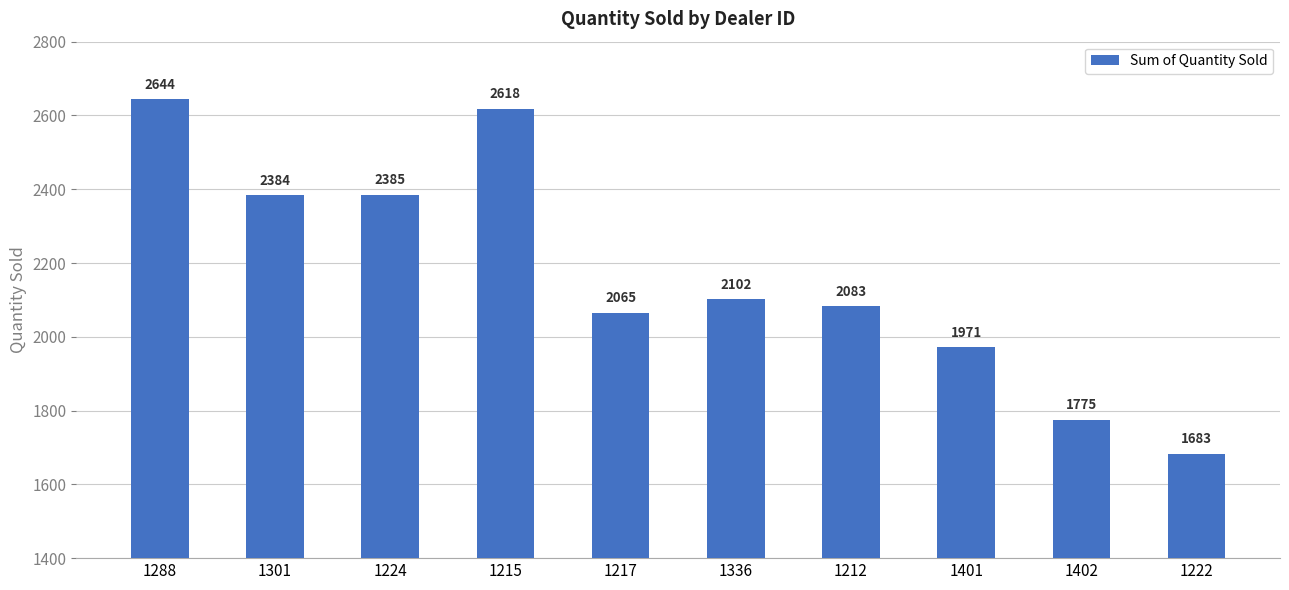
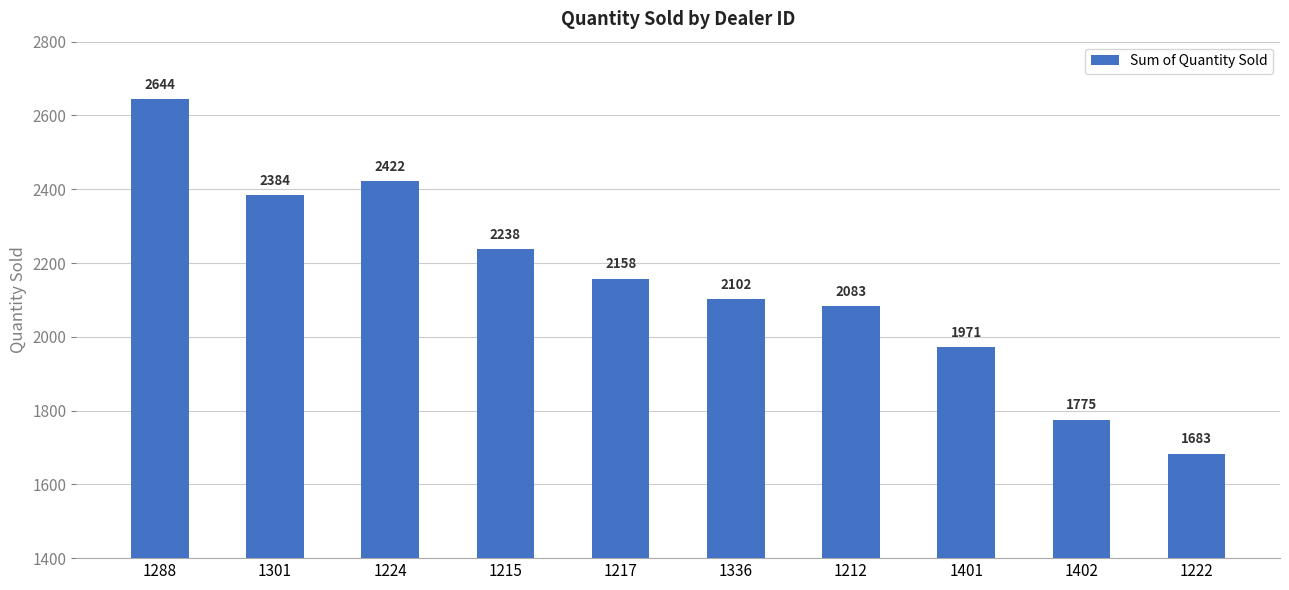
  {
    "1288": 2644,
    "1301": 2384,
-   "1224": 2385,
-   "1215": 2618,
-   "1217": 2065,
+   "1224": 2422,
+   "1215": 2238,
+   "1217": 2158,
    "1336": 2102,
    "1212": 2083,
    "1401": 1971,
    "1402": 1775,
    "1222": 1683
  }
